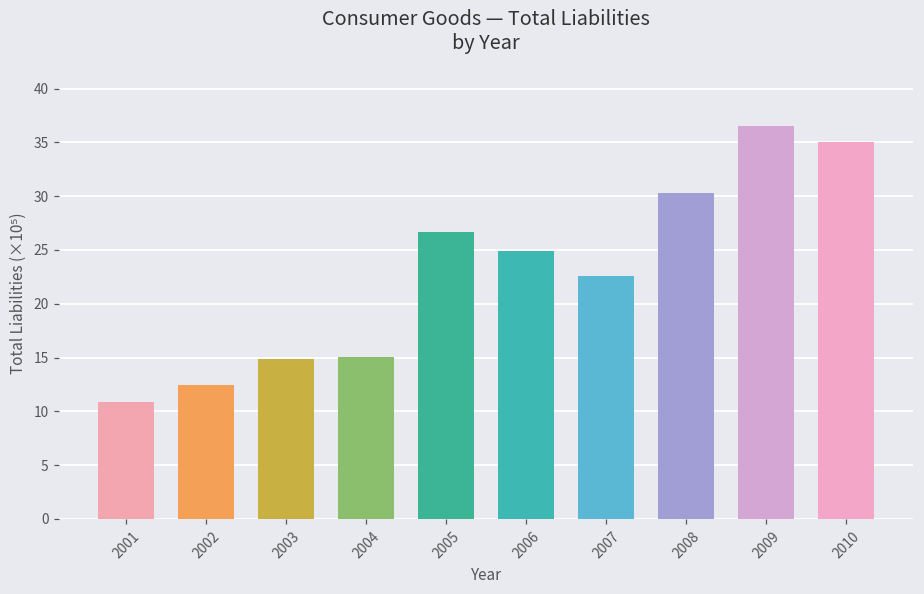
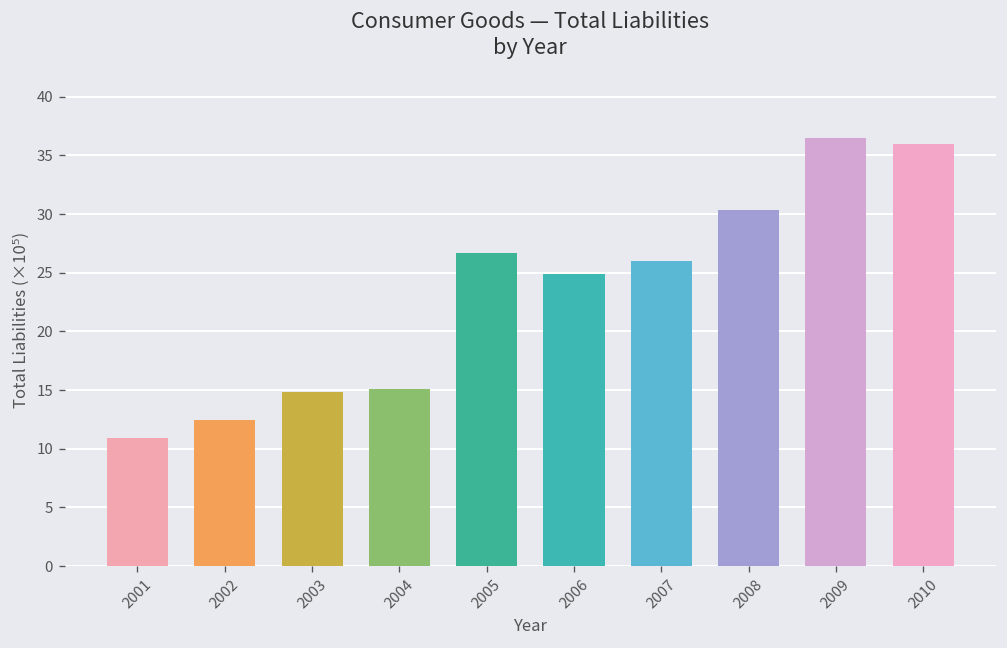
  {
    "2001": 11,
    "2002": 12,
    "2003": 15,
    "2004": 15,
    "2005": 27,
    "2006": 25,
-   "2007": 23,
+   "2007": 26,
    "2008": 30,
    "2009": 36,
-   "2010": 35
+   "2010": 36
  }
